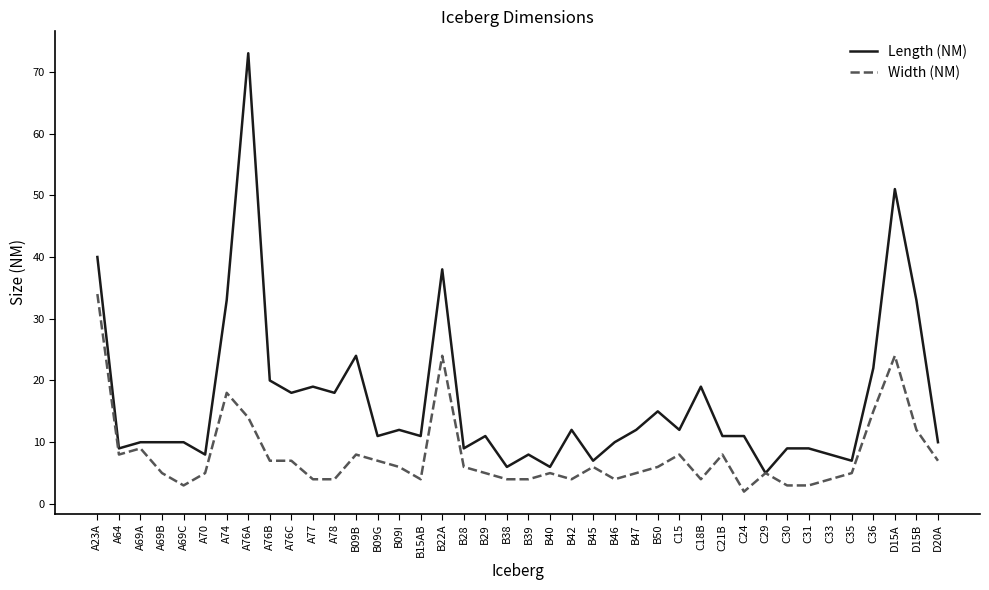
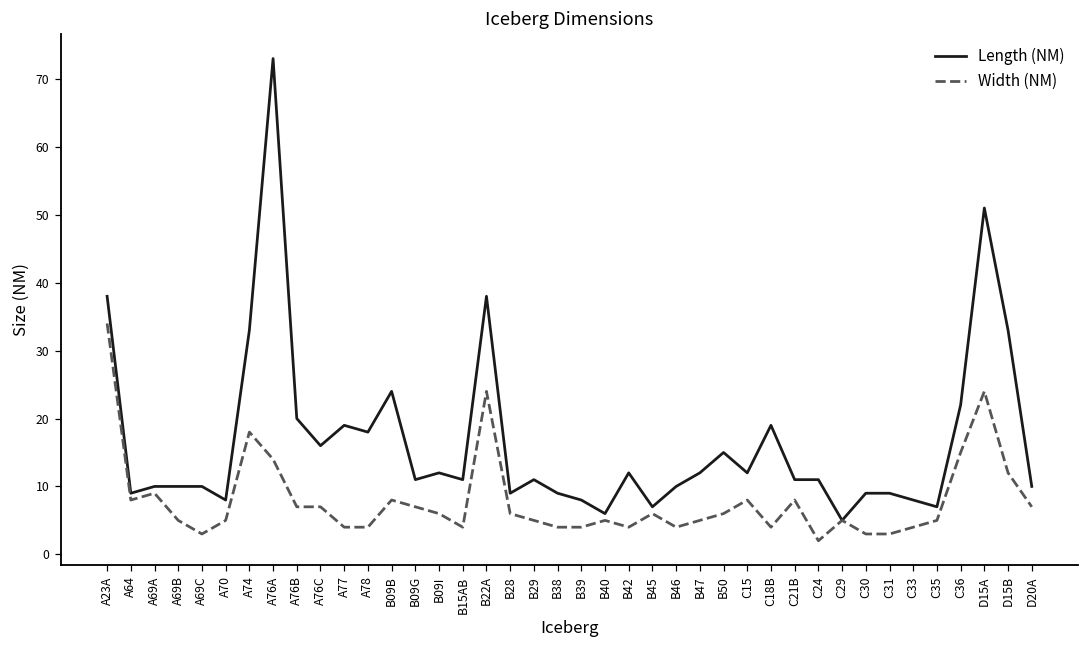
  {
    "Length (NM)": {
-     "A23A": 40,
+     "A23A": 38,
      "A64": 9,
      "A69A": 10,
      "A69B": 10,
      "A69C": 10,
      "A70": 8,
      "A74": 33,
      "A76A": 73,
      "A76B": 20,
-     "A76C": 18,
+     "A76C": 16,
      "A77": 19,
      "A78": 18,
      "B09B": 24,
      "B09G": 11,
      "B09I": 12,
      "B15AB": 11,
      "B22A": 38,
      "B28": 9,
      "B29": 11,
-     "B38": 6,
+     "B38": 9,
      "B39": 8,
      "B40": 6,
      "B42": 12,
      "B45": 7,
      "B46": 10,
      "B47": 12,
      "B50": 15,
      "C15": 12,
      "C18B": 19,
      "C21B": 11,
      "C24": 11,
      "C30": 9,
      "C31": 9,
      "C33": 8,
      "C35": 7,
      "C36": 22,
      "D15A": 51,
      "D15B": 33,
      "D20A": 10
    },
    "Width (NM)": {
      "A23A": 34,
      "A64": 8,
      "A69A": 9,
      "A69B": 5,
      "A69C": 3,
      "A70": 5,
      "A74": 18,
      "A76A": 14,
      "A76B": 7,
      "A76C": 7,
      "A77": 4,
      "A78": 4,
      "B09B": 8,
      "B09G": 7,
      "B09I": 6,
      "B15AB": 4,
      "B22A": 24,
      "B28": 6,
      "B29": 5,
      "B38": 4,
      "B39": 4,
      "B40": 5,
      "B42": 4,
      "B45": 6,
      "B46": 4,
      "B47": 5,
      "B50": 6,
      "C15": 8,
      "C18B": 4,
      "C21B": 8,
      "C24": 2,
      "C30": 3,
      "C31": 3,
      "C33": 4,
      "C35": 5,
      "C36": 15,
      "D15A": 24,
      "D15B": 12,
      "D20A": 7
    }
  }
